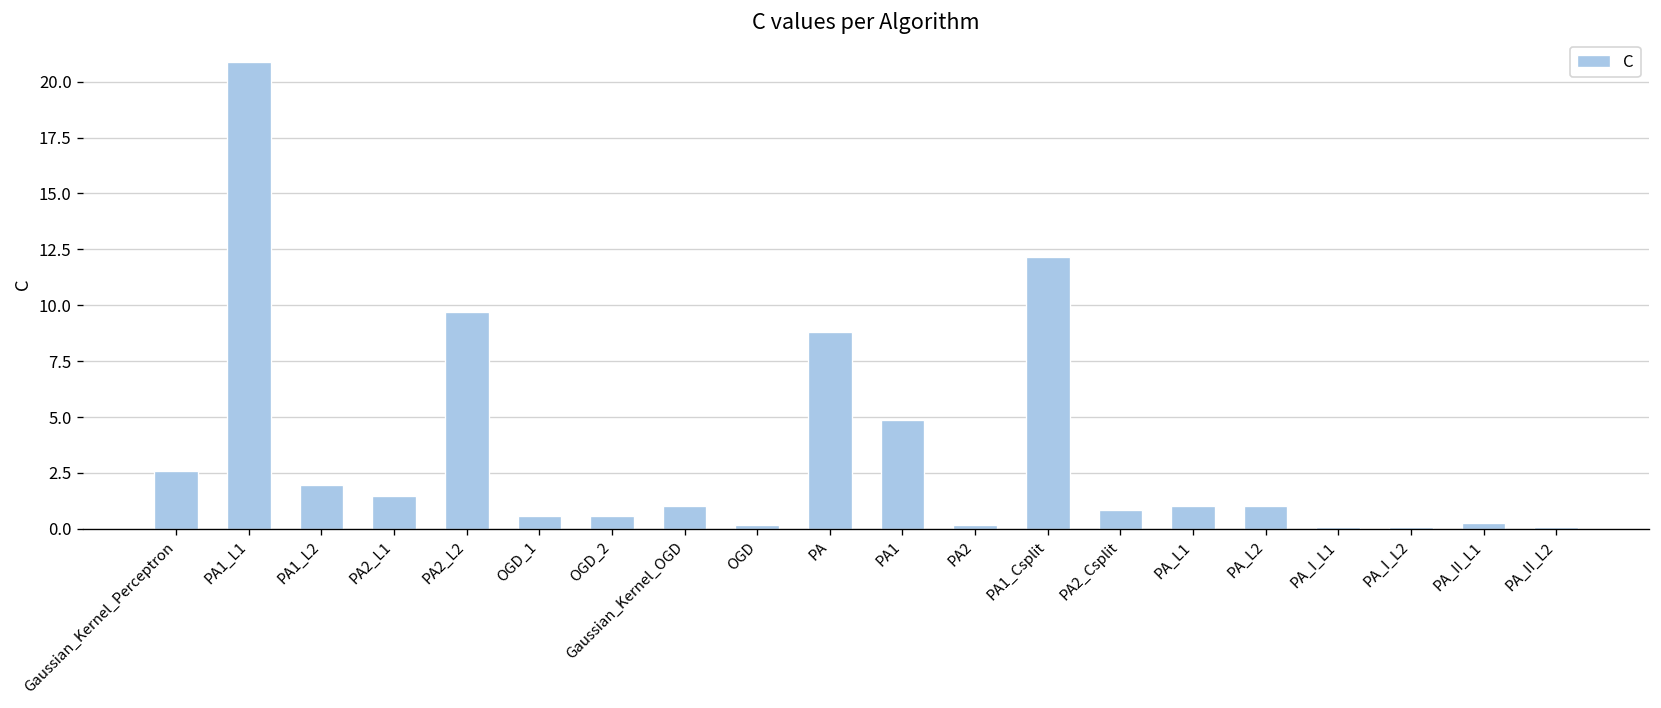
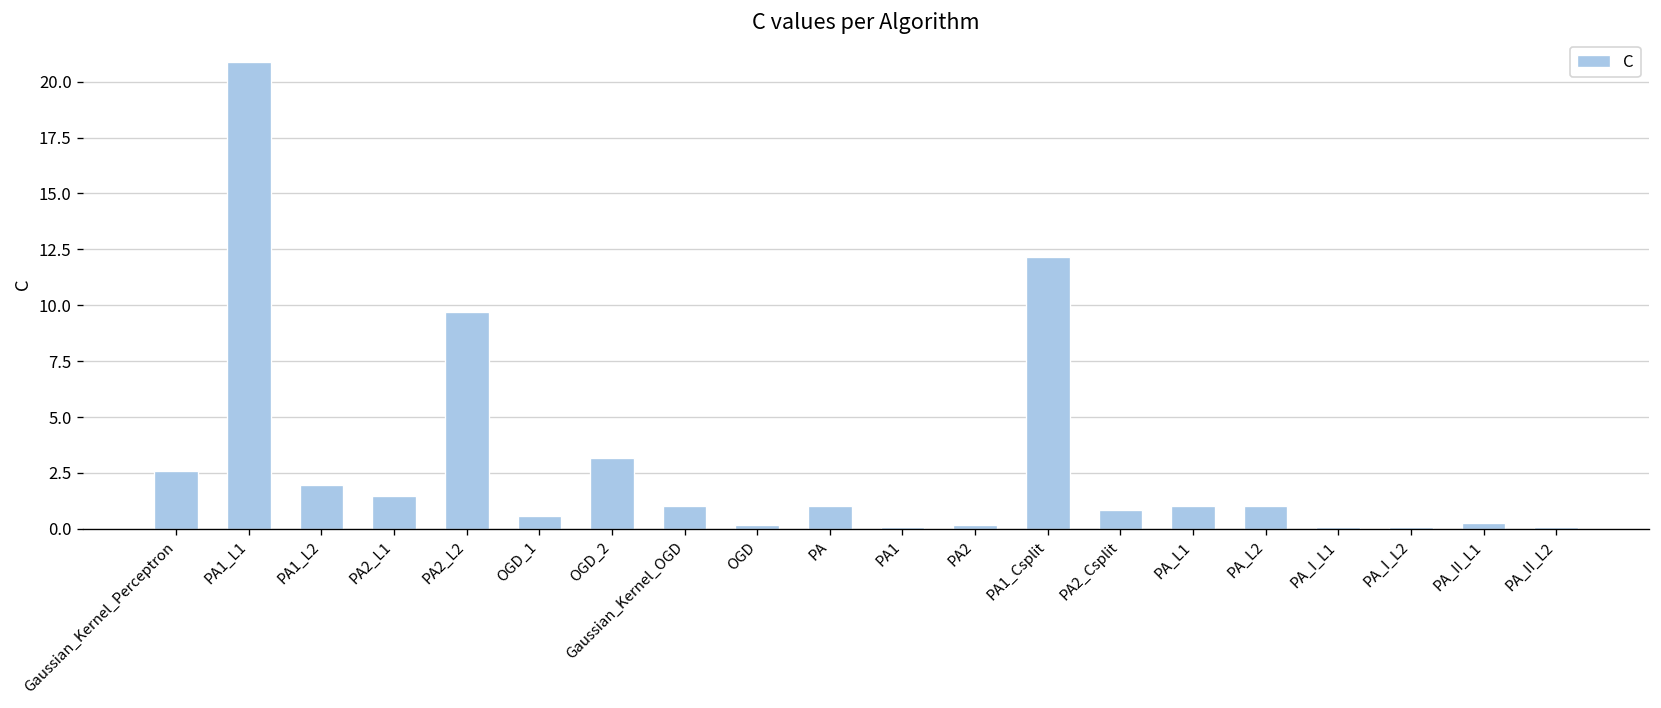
  {
    "Gaussian_Kernel_Perceptron": 2.6,
    "PA1_L1": 20.9,
    "PA1_L2": 1.9,
    "PA2_L1": 1.5,
    "PA2_L2": 9.7,
    "OGD_1": 0.6,
-   "OGD_2": 0.6,
+   "OGD_2": 3.2,
    "Gaussian_Kernel_OGD": 1.0,
    "OGD": 0.2,
-   "PA": 8.8,
-   "PA1": 4.9,
+   "PA": 1.0,
+   "PA1": 0.1,
    "PA2": 0.2,
    "PA1_Csplit": 12.2,
    "PA2_Csplit": 0.9,
    "PA_L1": 1.0,
    "PA_L2": 1.0,
    "PA_II_L1": 0.2
  }
